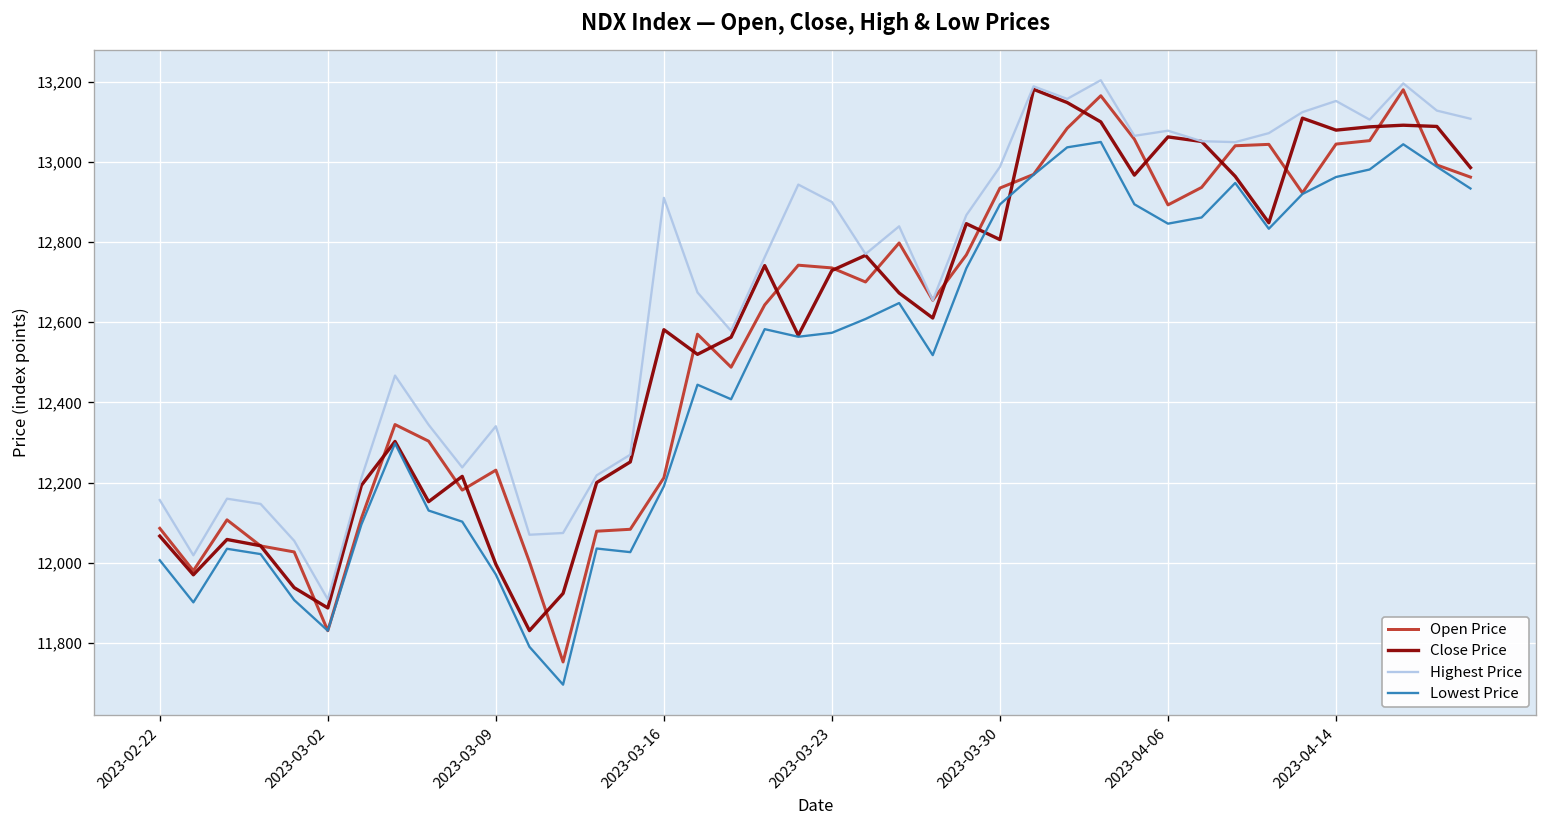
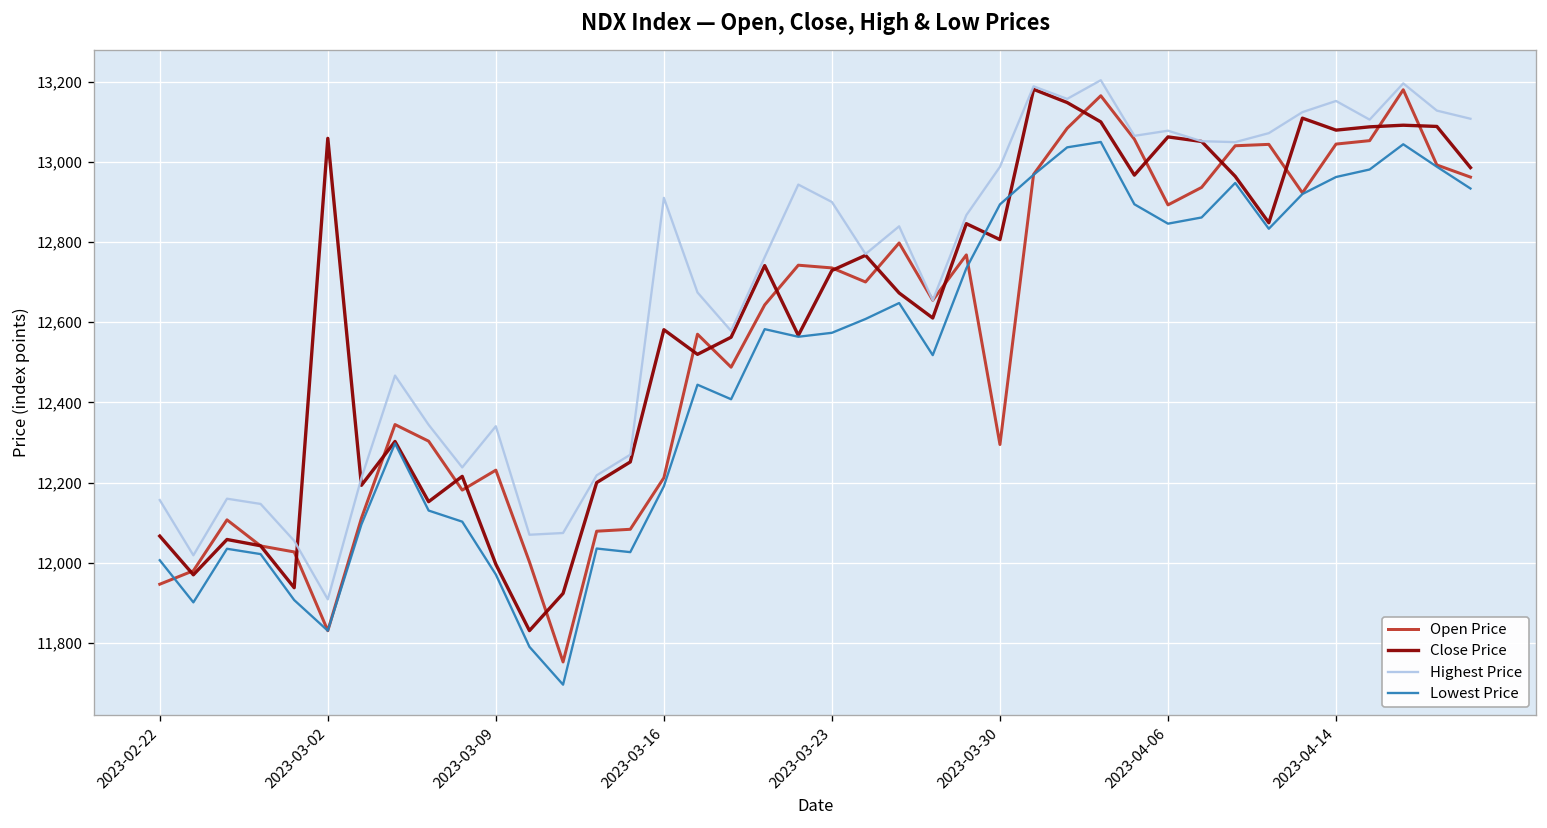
  {
    "Open Price": {
-     "2023-02-22": "12,090",
+     "2023-02-22": "11,950",
      "2023-03-09": "12,230",
      "2023-03-16": "12,210",
-     "2023-03-30": "12,930",
+     "2023-03-30": "12,290",
      "2023-04-06": "12,890",
      "2023-04-14": "13,040"
    },
    "Close Price": {
      "2023-02-22": "12,070",
-     "2023-03-02": "11,890",
+     "2023-03-02": "13,060",
      "2023-03-09": "12,000",
      "2023-03-16": "12,580",
      "2023-03-30": "12,810",
      "2023-04-06": "13,060",
      "2023-04-14": "13,080"
    },
    "Highest Price": {
      "2023-02-22": "12,160",
      "2023-03-02": "11,910",
      "2023-03-09": "12,340",
      "2023-03-16": "12,910",
      "2023-03-23": "12,900",
      "2023-03-30": "12,990",
      "2023-04-06": "13,080",
      "2023-04-14": "13,150"
    },
    "Lowest Price": {
      "2023-02-22": "12,010",
      "2023-03-09": "11,970",
      "2023-03-16": "12,190",
      "2023-03-23": "12,570",
      "2023-03-30": "12,890",
      "2023-04-06": "12,850",
      "2023-04-14": "12,960"
    }
  }
